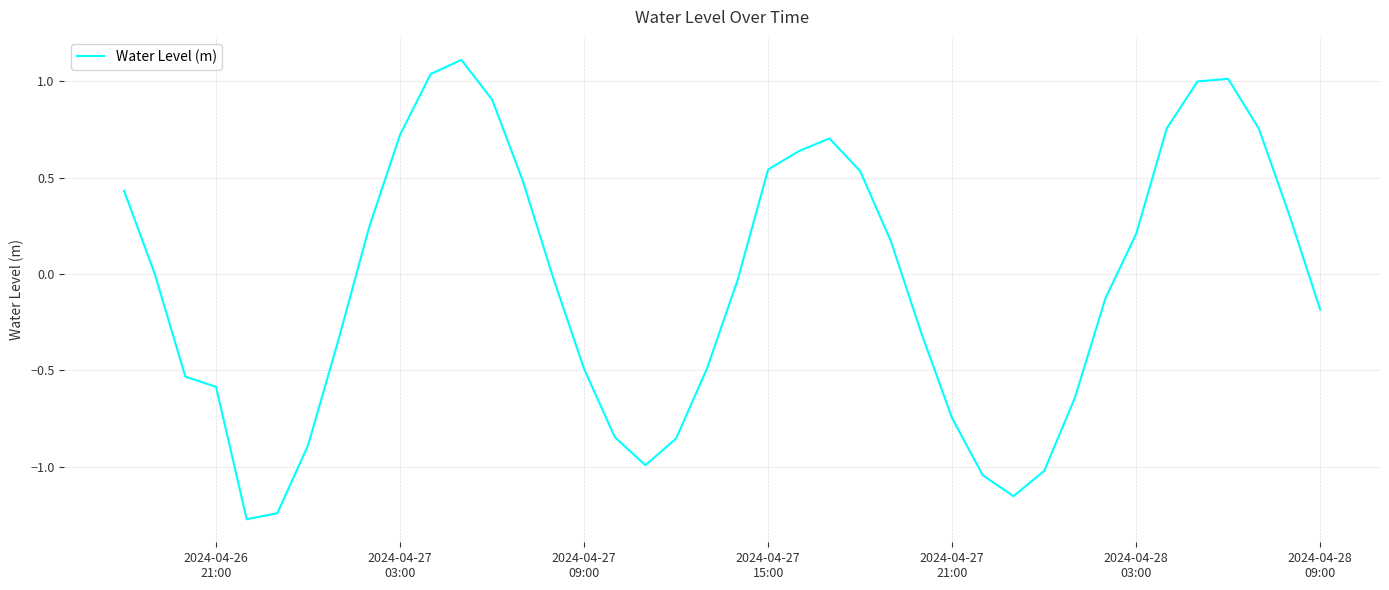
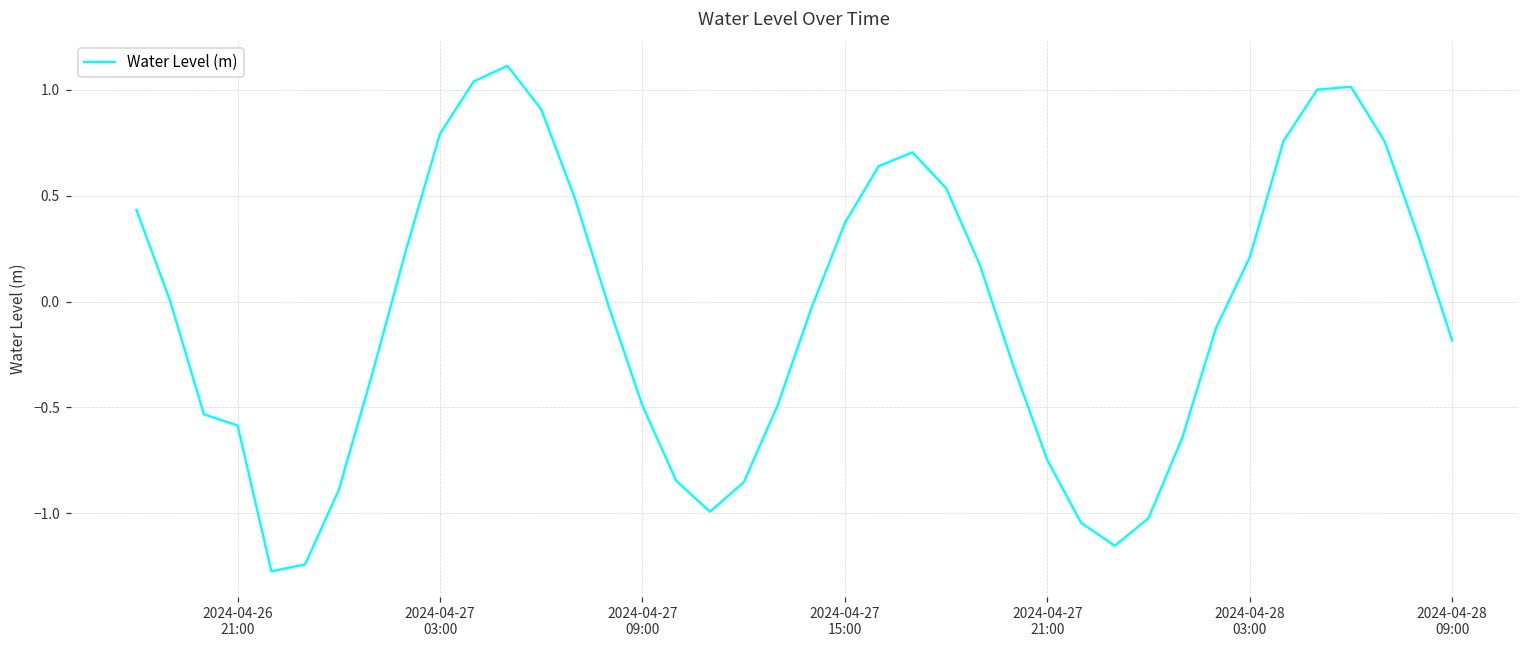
  {
    "2024-04-26 21:00": -0.59,
-   "2024-04-27 03:00": 0.72,
+   "2024-04-27 03:00": 0.79,
    "2024-04-27 09:00": -0.49,
-   "2024-04-27 15:00": 0.54,
+   "2024-04-27 15:00": 0.37,
    "2024-04-27 21:00": -0.75,
    "2024-04-28 03:00": 0.21,
    "2024-04-28 09:00": -0.18
  }
